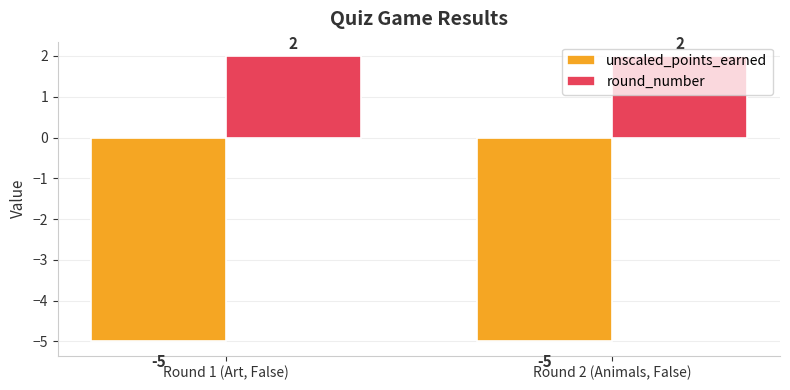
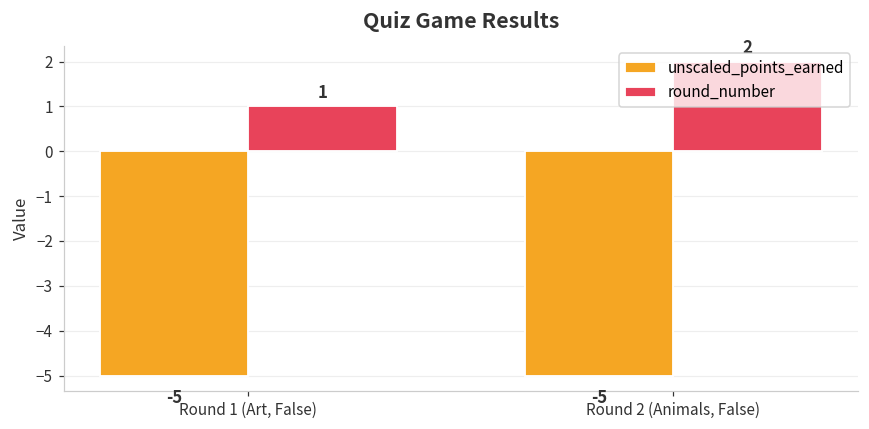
  {
    "unscaled_points_earned": {
      "Round 1 (Art, False)": -5,
      "Round 2 (Animals, False)": -5
    },
    "round_number": {
-     "Round 1 (Art, False)": 2
+     "Round 1 (Art, False)": 1
    }
  }
